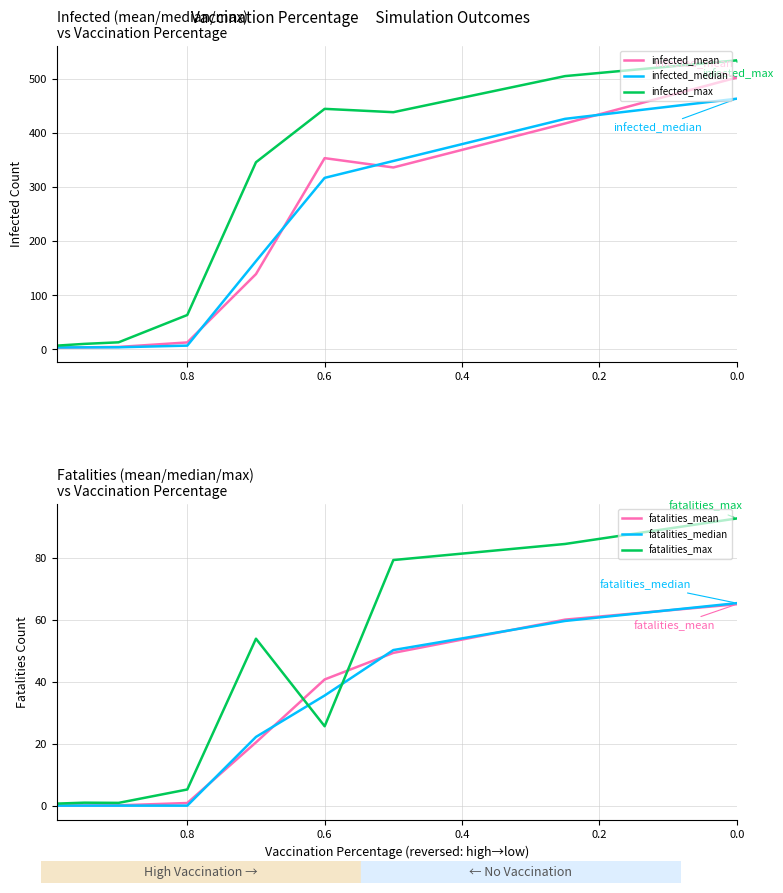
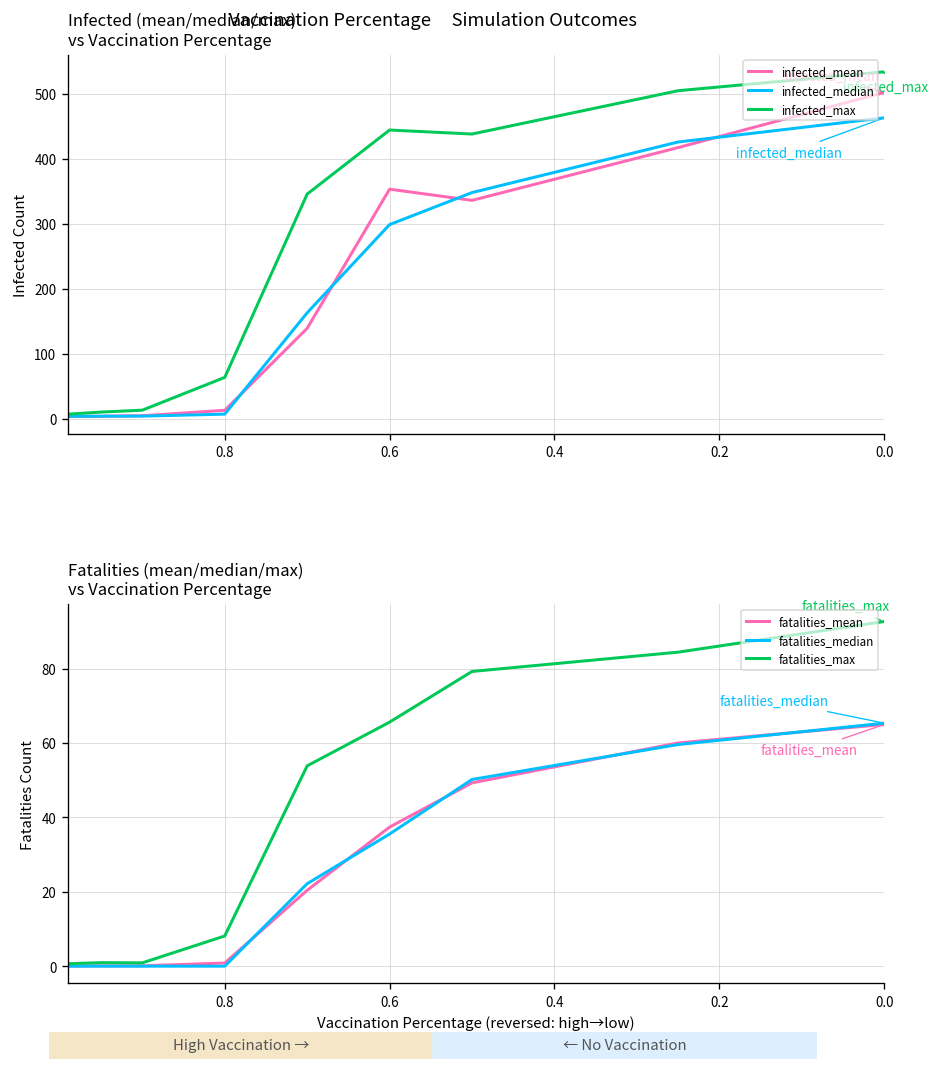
  {
    "Infected (mean/median/max) vs Vaccination Percentage": {
      "infected_mean": {
        "0.8": 10,
        "0.6": 350,
        "0.0": 500
      },
      "infected_median": {
        "0.8": 10,
-       "0.6": 320,
+       "0.6": 300,
        "0.0": 460
      },
      "infected_max": {
        "0.8": 60,
        "0.6": 440,
        "0.0": 530
      }
    },
    "Fatalities (mean/median/max) vs Vaccination Percentage": {
      "fatalities_mean": {
        "0.8": 1,
-       "0.6": 41
+       "0.6": 37
      },
      "fatalities_median": {
        "0.8": 0,
        "0.6": 36
      },
      "fatalities_max": {
-       "0.8": 5,
-       "0.6": 26,
+       "0.8": 8,
+       "0.6": 66,
        "0.0": 93
      }
    }
  }
